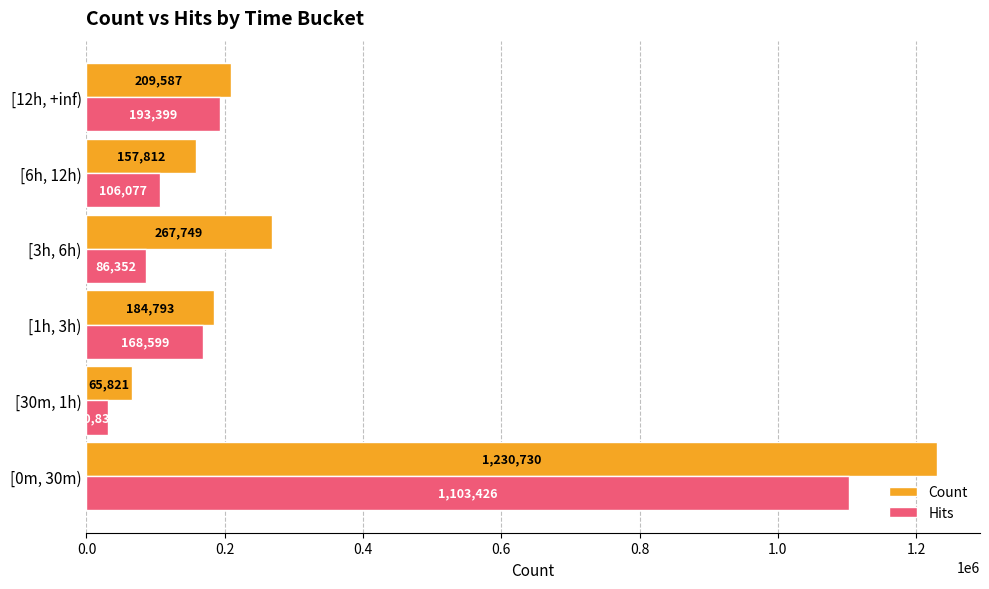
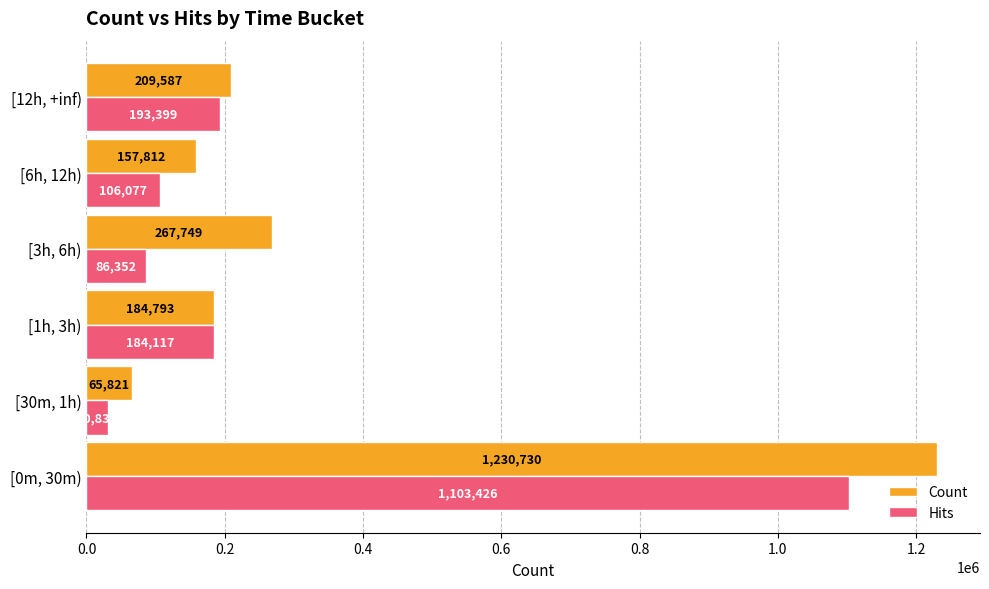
  {
    "Count": {
      "[12h, +inf)": "209,587",
      "[6h, 12h)": "157,812",
      "[3h, 6h)": "267,749",
      "[1h, 3h)": "184,793",
      "[30m, 1h)": "65,821",
      "[0m, 30m)": "1,230,730"
    },
    "Hits": {
      "[12h, +inf)": "193,399",
      "[6h, 12h)": "106,077",
      "[3h, 6h)": "86,352",
-     "[1h, 3h)": "168,599",
+     "[1h, 3h)": "184,117",
      "[0m, 30m)": "1,103,426"
    }
  }
